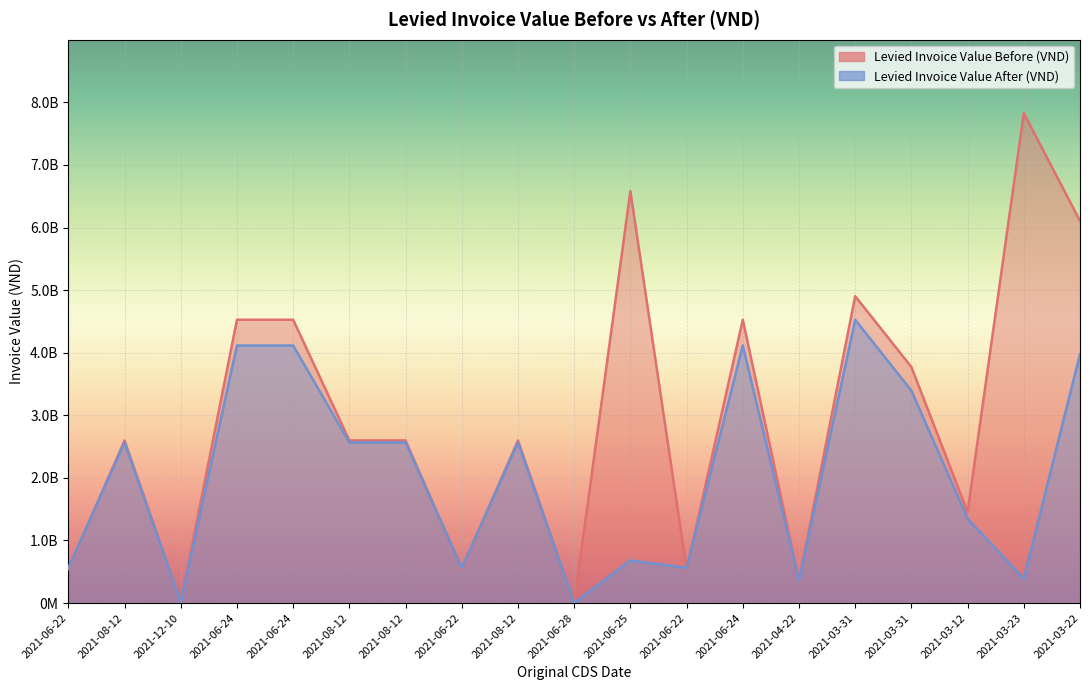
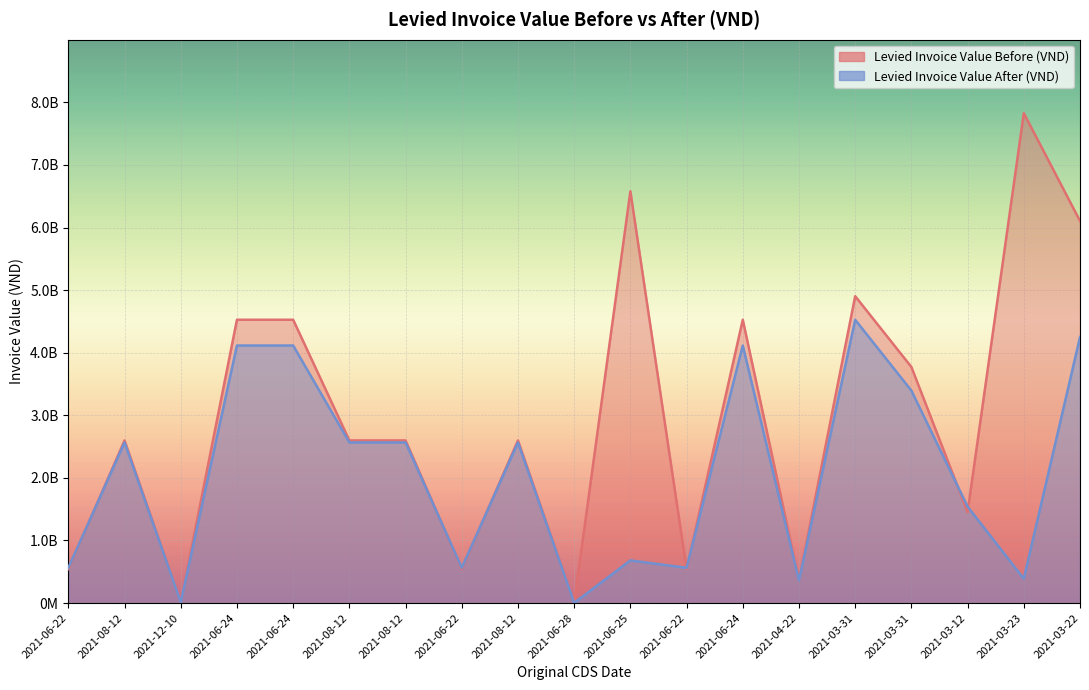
  {
    "Levied Invoice Value Before (VND)": {
      "2021-06-25": 6600000000,
      "2021-03-12": 1500000000,
      "2021-03-23": 7800000000,
      "2021-03-22": 6100000000
    },
    "Levied Invoice Value After (VND)": {
      "2021-06-25": 700000000,
-     "2021-03-12": 1300000000,
+     "2021-03-12": 1500000000,
      "2021-03-23": 400000000,
-     "2021-03-22": 4000000000
+     "2021-03-22": 4200000000
    }
  }
